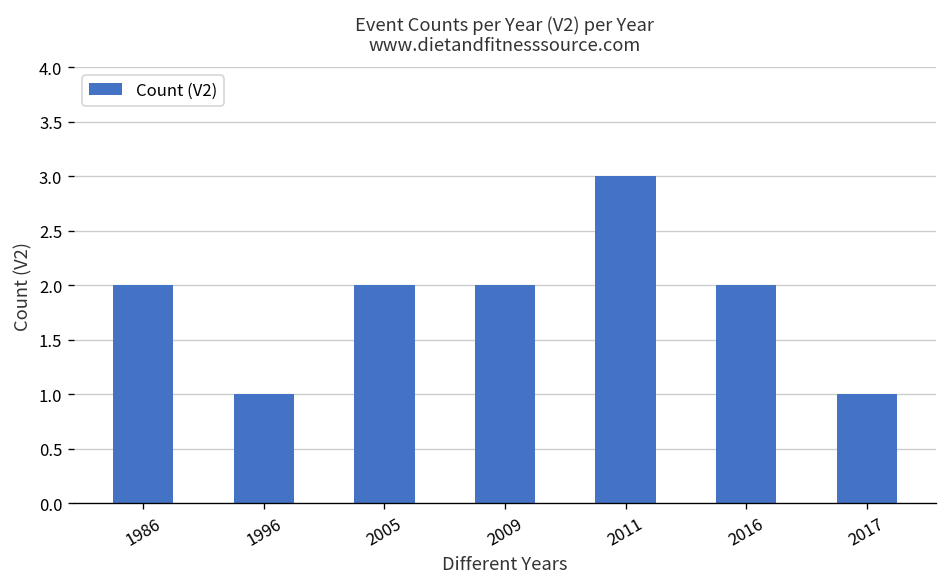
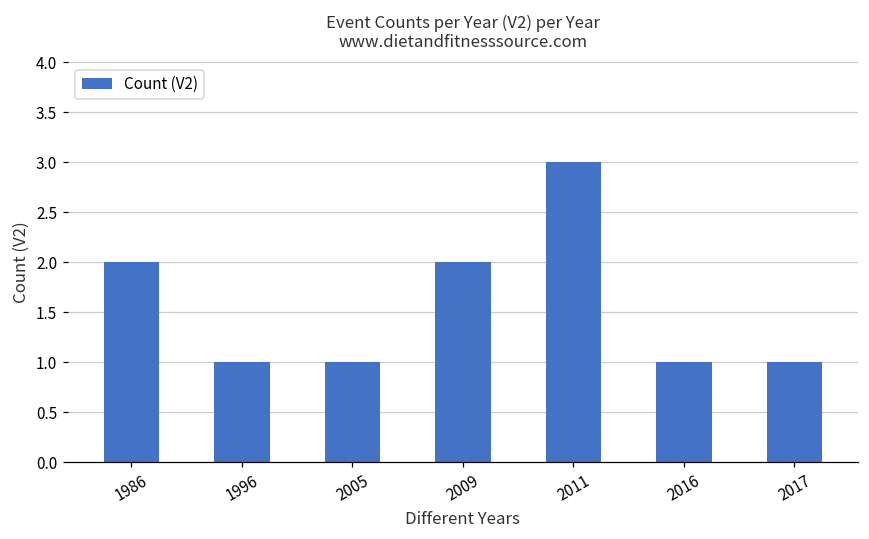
  {
    "1986": 2,
    "1996": 1,
-   "2005": 2,
+   "2005": 1,
    "2009": 2,
    "2011": 3,
-   "2016": 2,
+   "2016": 1,
    "2017": 1
  }
